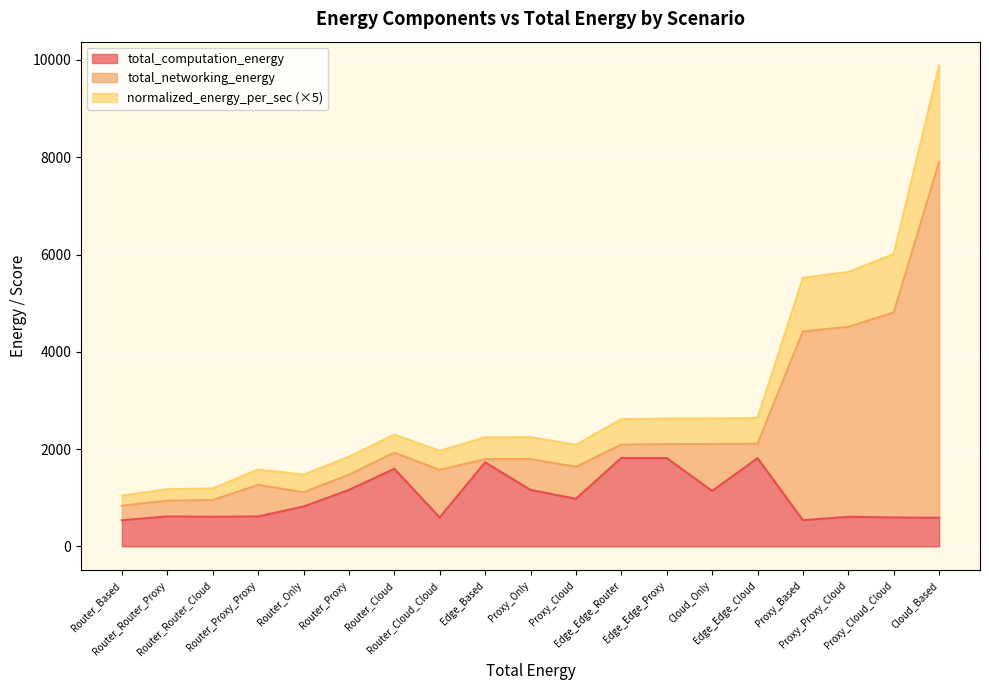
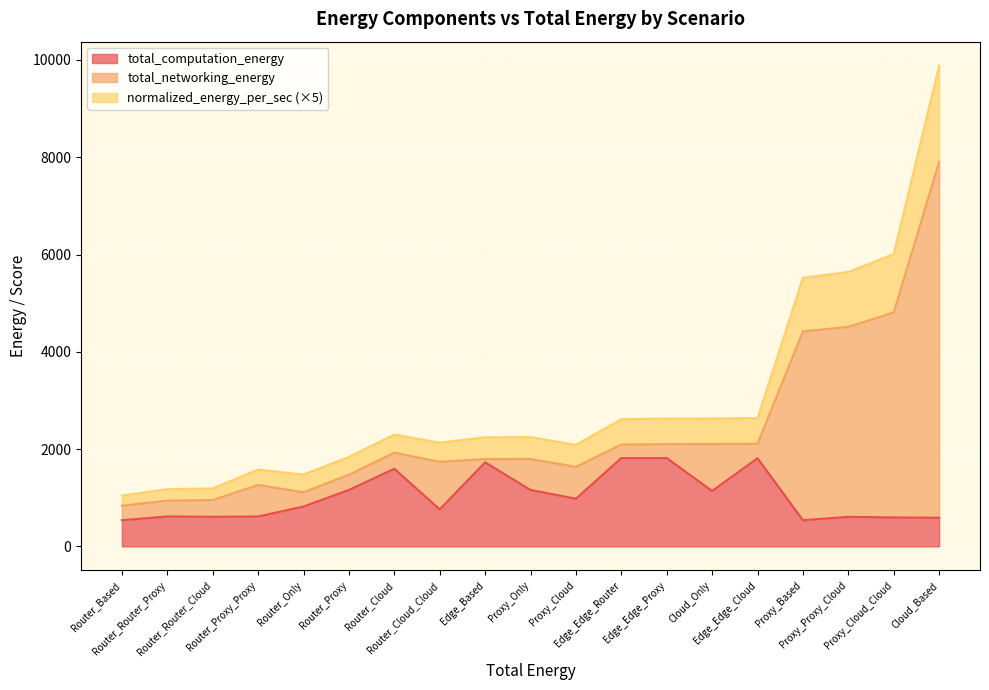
  {
    "total_computation_energy": {
      "Router_Based": 500,
      "Router_Router_Proxy": 600,
      "Router_Router_Cloud": 600,
      "Router_Proxy_Proxy": 600,
      "Router_Only": 800,
      "Router_Proxy": 1200,
      "Router_Cloud": 1600,
-     "Router_Cloud_Cloud": 600,
+     "Router_Cloud_Cloud": 800,
      "Edge_Based": 1700,
      "Proxy_Only": 1200,
      "Proxy_Cloud": 1000,
      "Edge_Edge_Router": 1800,
      "Edge_Edge_Proxy": 1800,
      "Cloud_Only": 1100,
      "Edge_Edge_Cloud": 1800,
      "Proxy_Based": 500,
      "Proxy_Proxy_Cloud": 600,
      "Proxy_Cloud_Cloud": 600,
      "Cloud_Based": 600
    }
  }
